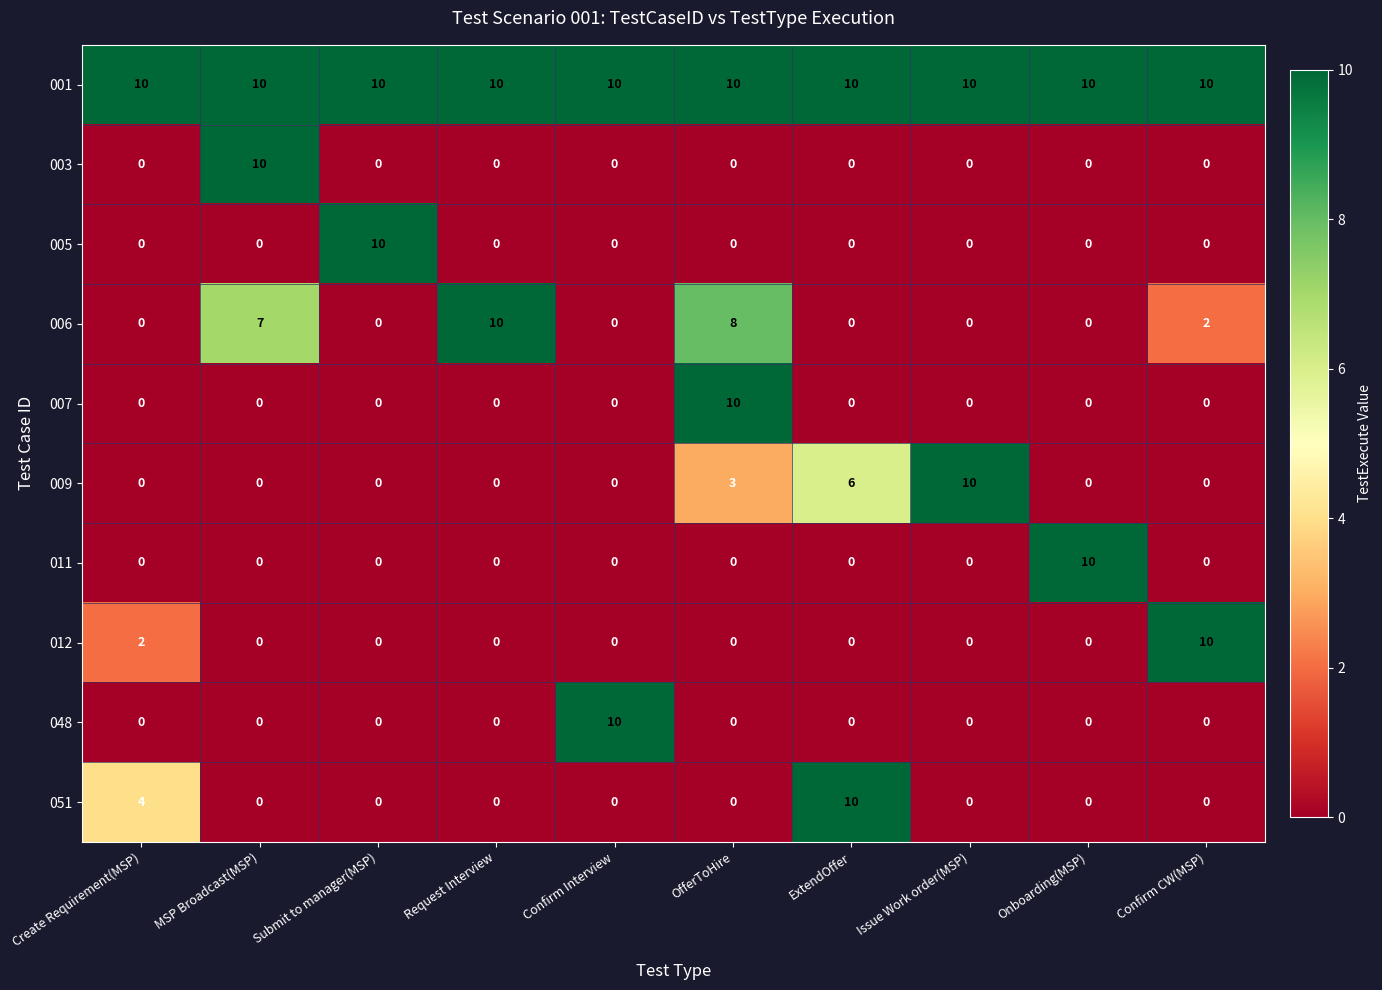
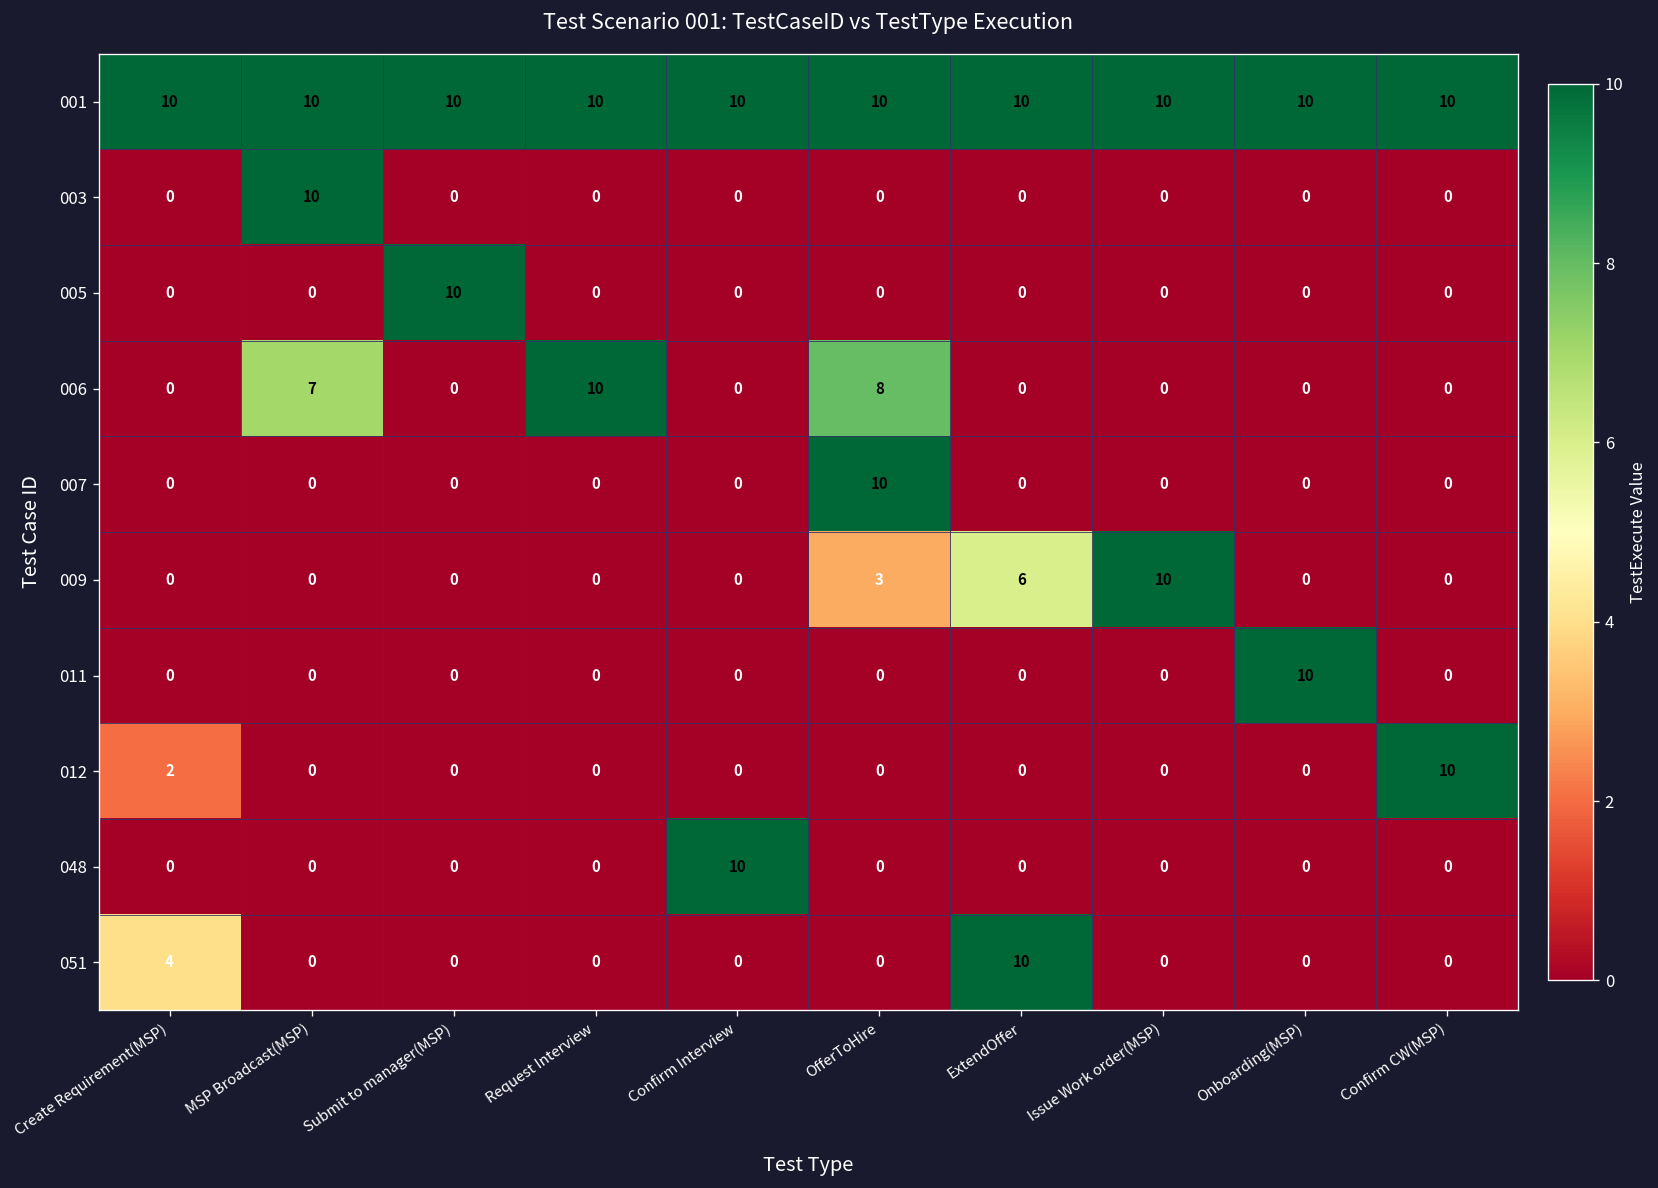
  {
    "001": {
      "Create Requirement(MSP)": 10,
      "MSP Broadcast(MSP)": 10,
      "Submit to manager(MSP)": 10,
      "Request Interview": 10,
      "Confirm Interview": 10,
      "OfferToHire": 10,
      "ExtendOffer": 10,
      "Issue Work order(MSP)": 10,
      "Onboarding(MSP)": 10,
      "Confirm CW(MSP)": 10
    },
    "003": {
      "Create Requirement(MSP)": 0,
      "MSP Broadcast(MSP)": 10,
      "Submit to manager(MSP)": 0,
      "Request Interview": 0,
      "Confirm Interview": 0,
      "OfferToHire": 0,
      "ExtendOffer": 0,
      "Issue Work order(MSP)": 0,
      "Onboarding(MSP)": 0,
      "Confirm CW(MSP)": 0
    },
    "005": {
      "Create Requirement(MSP)": 0,
      "MSP Broadcast(MSP)": 0,
      "Submit to manager(MSP)": 10,
      "Request Interview": 0,
      "Confirm Interview": 0,
      "OfferToHire": 0,
      "ExtendOffer": 0,
      "Issue Work order(MSP)": 0,
      "Onboarding(MSP)": 0,
      "Confirm CW(MSP)": 0
    },
    "006": {
      "Create Requirement(MSP)": 0,
      "MSP Broadcast(MSP)": 7,
      "Submit to manager(MSP)": 0,
      "Request Interview": 10,
      "Confirm Interview": 0,
      "OfferToHire": 8,
      "ExtendOffer": 0,
      "Issue Work order(MSP)": 0,
      "Onboarding(MSP)": 0,
-     "Confirm CW(MSP)": 2
+     "Confirm CW(MSP)": 0
    },
    "007": {
      "Create Requirement(MSP)": 0,
      "MSP Broadcast(MSP)": 0,
      "Submit to manager(MSP)": 0,
      "Request Interview": 0,
      "Confirm Interview": 0,
      "OfferToHire": 10,
      "ExtendOffer": 0,
      "Issue Work order(MSP)": 0,
      "Onboarding(MSP)": 0,
      "Confirm CW(MSP)": 0
    },
    "009": {
      "Create Requirement(MSP)": 0,
      "MSP Broadcast(MSP)": 0,
      "Submit to manager(MSP)": 0,
      "Request Interview": 0,
      "Confirm Interview": 0,
      "OfferToHire": 3,
      "ExtendOffer": 6,
      "Issue Work order(MSP)": 10,
      "Onboarding(MSP)": 0,
      "Confirm CW(MSP)": 0
    },
    "011": {
      "Create Requirement(MSP)": 0,
      "MSP Broadcast(MSP)": 0,
      "Submit to manager(MSP)": 0,
      "Request Interview": 0,
      "Confirm Interview": 0,
      "OfferToHire": 0,
      "ExtendOffer": 0,
      "Issue Work order(MSP)": 0,
      "Onboarding(MSP)": 10,
      "Confirm CW(MSP)": 0
    },
    "012": {
      "Create Requirement(MSP)": 2,
      "MSP Broadcast(MSP)": 0,
      "Submit to manager(MSP)": 0,
      "Request Interview": 0,
      "Confirm Interview": 0,
      "OfferToHire": 0,
      "ExtendOffer": 0,
      "Issue Work order(MSP)": 0,
      "Onboarding(MSP)": 0,
      "Confirm CW(MSP)": 10
    },
    "048": {
      "Create Requirement(MSP)": 0,
      "MSP Broadcast(MSP)": 0,
      "Submit to manager(MSP)": 0,
      "Request Interview": 0,
      "Confirm Interview": 10,
      "OfferToHire": 0,
      "ExtendOffer": 0,
      "Issue Work order(MSP)": 0,
      "Onboarding(MSP)": 0,
      "Confirm CW(MSP)": 0
    },
    "051": {
      "Create Requirement(MSP)": 4,
      "MSP Broadcast(MSP)": 0,
      "Submit to manager(MSP)": 0,
      "Request Interview": 0,
      "Confirm Interview": 0,
      "OfferToHire": 0,
      "ExtendOffer": 10,
      "Issue Work order(MSP)": 0,
      "Onboarding(MSP)": 0,
      "Confirm CW(MSP)": 0
    }
  }
